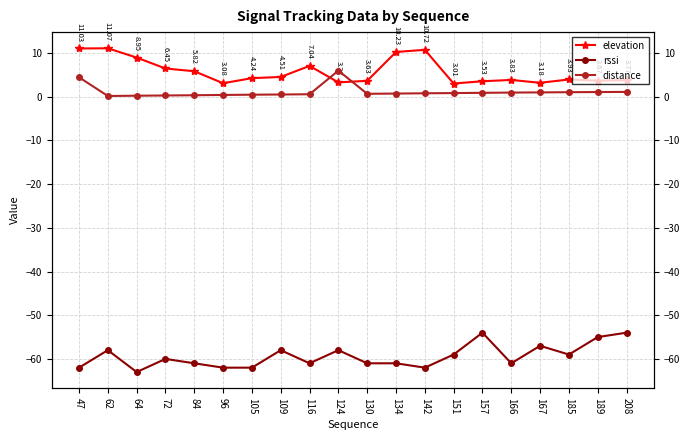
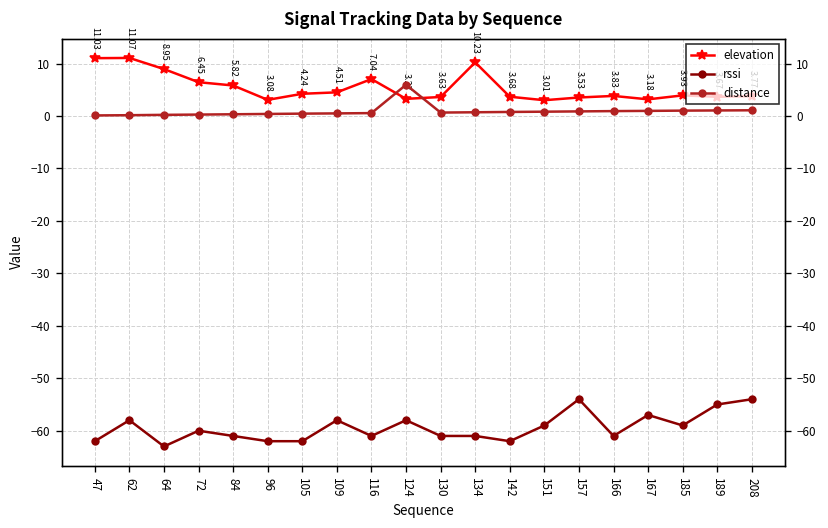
  {
    "elevation": {
      "47": 11.03,
      "62": 11.07,
      "64": 8.95,
      "72": 6.45,
      "84": 5.82,
      "96": 3.08,
      "105": 4.24,
      "109": 4.51,
      "116": 7.04,
      "130": 3.63,
      "134": 10.23,
-     "142": 10.72,
+     "142": 3.68,
      "151": 3.01,
      "157": 3.53,
      "166": 3.83,
      "167": 3.18
    },
    "rssi": {
      "47": -62,
      "62": -58,
      "64": -63,
      "72": -60,
      "84": -61,
      "96": -62,
      "105": -62,
      "109": -58,
      "116": -61,
      "124": -58,
      "130": -61,
      "134": -61,
      "142": -62,
      "151": -59,
      "157": -54,
      "166": -61,
      "167": -57,
      "185": -59,
      "189": -55,
      "208": -54
    },
    "distance": {
-     "47": 4,
+     "47": 0,
      "62": 0,
      "64": 0,
      "72": 0,
      "84": 0,
      "96": 0,
      "105": 0,
      "109": 0,
      "116": 1,
      "130": 1,
      "134": 1,
      "142": 1,
      "151": 1,
      "157": 1,
      "166": 1,
      "167": 1,
      "185": 1,
      "189": 1,
      "208": 1
    }
  }
